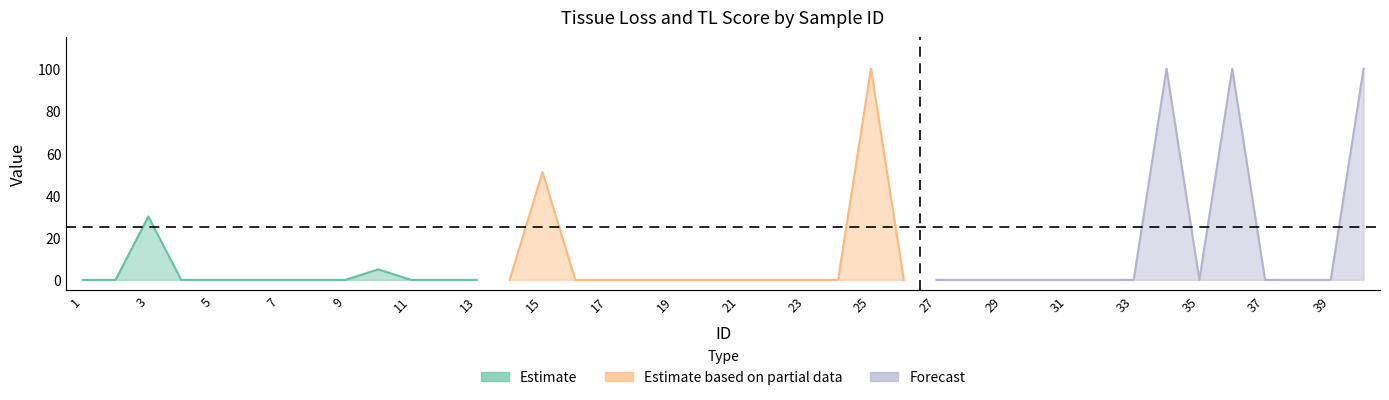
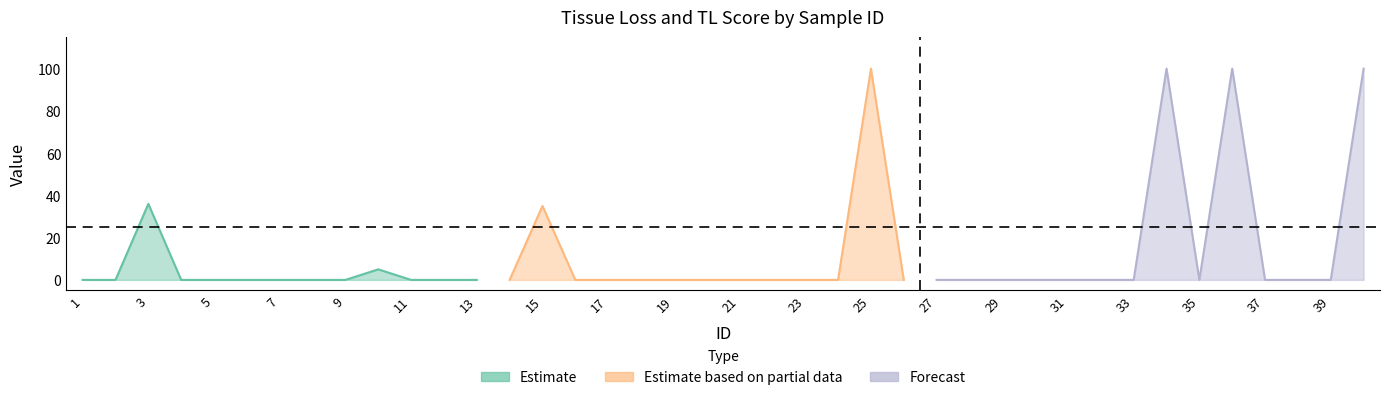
  {
    "Estimate": {
      "1": 0,
-     "3": 30,
+     "3": 36,
      "5": 0,
      "7": 0,
      "9": 0,
      "11": 0,
      "13": 0
    },
    "Estimate based on partial data": {
-     "15": 51,
+     "15": 35,
      "17": 0,
      "19": 0,
      "21": 0,
      "23": 0,
      "25": 100
    },
    "Forecast": {
      "27": 0,
      "29": 0,
      "31": 0,
      "33": 0,
      "35": 0,
      "37": 0,
      "39": 0
    }
  }
